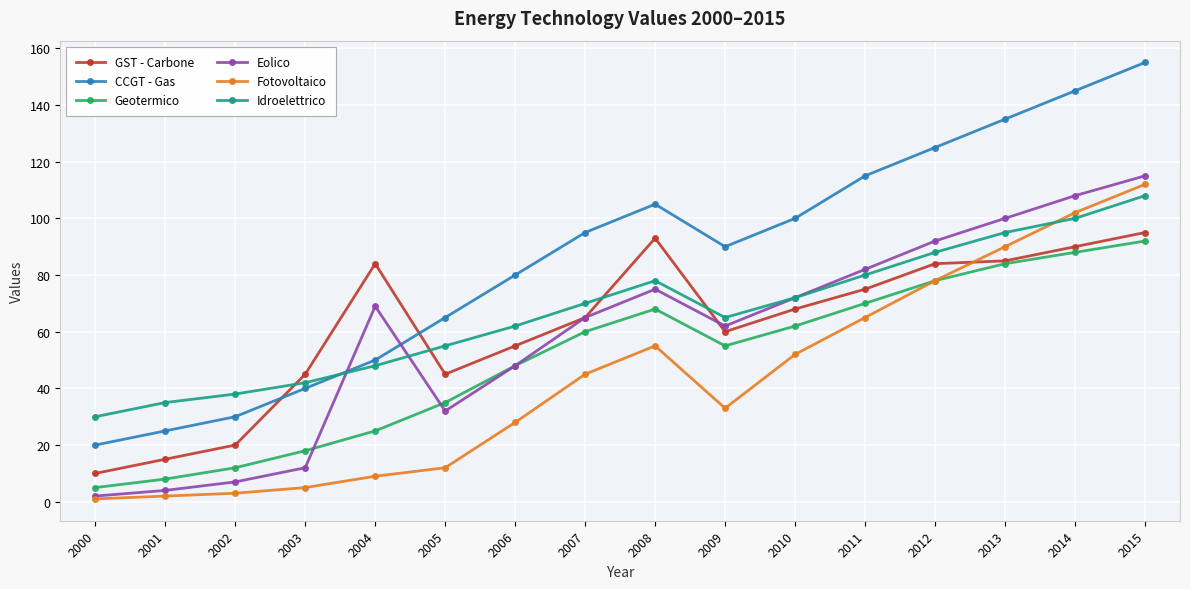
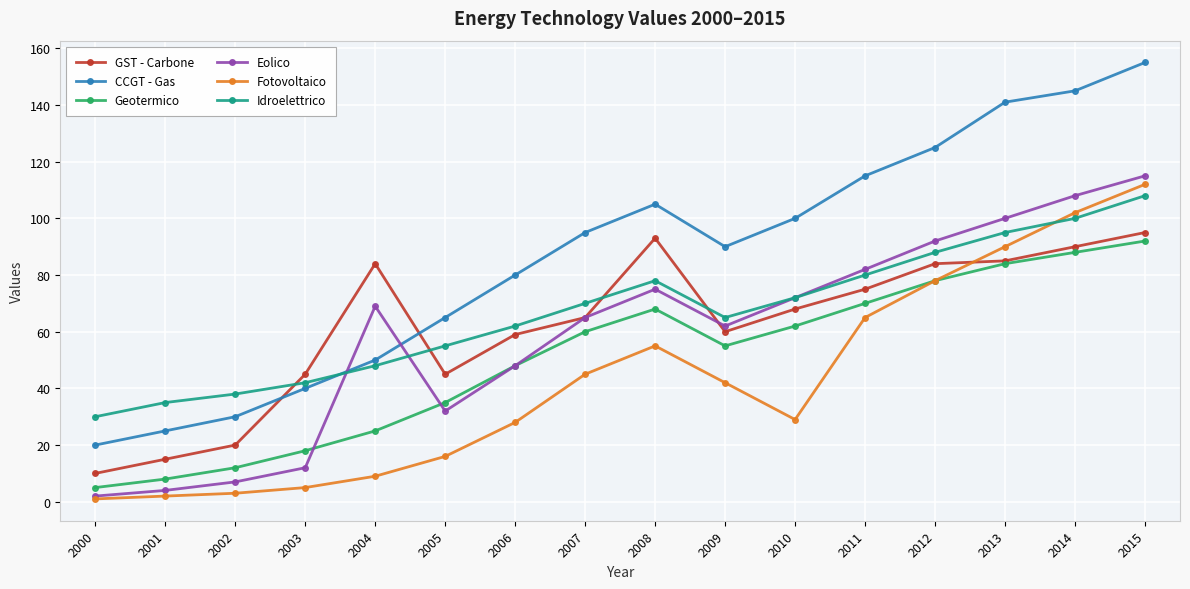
  {
    "GST - Carbone": {
      "2000": 10,
      "2001": 15,
      "2002": 20,
      "2003": 45,
      "2004": 84,
      "2005": 45,
-     "2006": 55,
+     "2006": 59,
      "2008": 93,
      "2009": 60,
      "2010": 68,
      "2011": 75,
      "2012": 84,
      "2013": 85,
      "2014": 90,
      "2015": 95
    },
    "CCGT - Gas": {
      "2000": 20,
      "2001": 25,
      "2002": 30,
      "2003": 40,
      "2004": 50,
      "2005": 65,
      "2006": 80,
      "2007": 95,
      "2008": 105,
      "2009": 90,
      "2010": 100,
      "2011": 115,
      "2012": 125,
-     "2013": 135,
+     "2013": 141,
      "2014": 145,
      "2015": 155
    },
    "Eolico": {
      "2000": 2,
      "2001": 4,
      "2002": 7,
      "2003": 12,
      "2004": 69,
      "2005": 32,
      "2008": 75,
      "2009": 62,
      "2011": 82,
      "2012": 92,
      "2013": 100,
      "2014": 108,
      "2015": 115
    },
    "Fotovoltaico": {
      "2000": 1,
      "2001": 2,
      "2002": 3,
      "2003": 5,
      "2004": 9,
-     "2005": 12,
+     "2005": 16,
      "2006": 28,
      "2007": 45,
      "2008": 55,
-     "2009": 33,
-     "2010": 52,
+     "2009": 42,
+     "2010": 29,
      "2011": 65,
      "2013": 90,
      "2014": 102,
      "2015": 112
    }
  }
